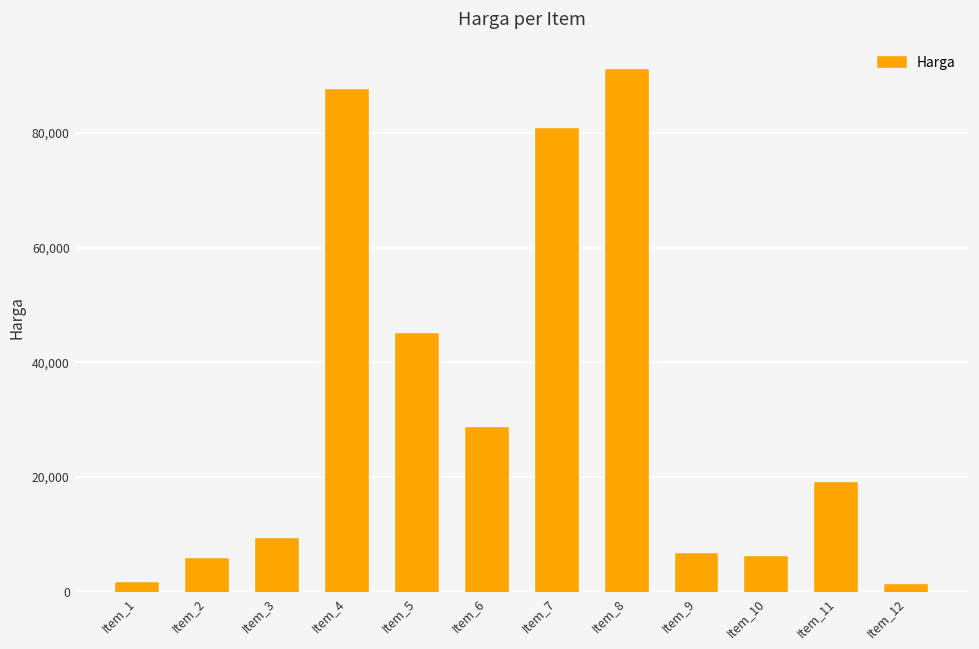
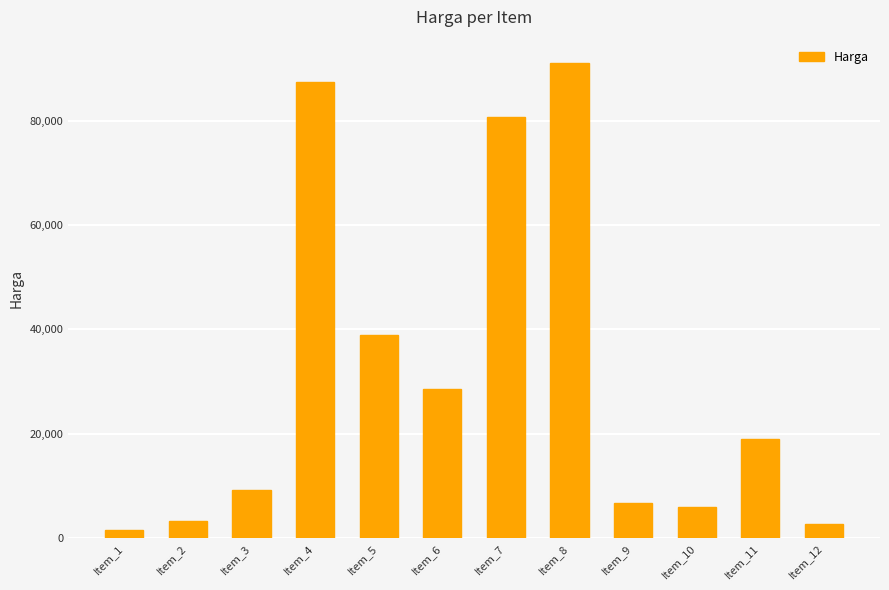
  {
    "Item_1": "2,000",
-   "Item_2": "6,000",
+   "Item_2": "3,000",
    "Item_3": "9,000",
    "Item_4": "88,000",
-   "Item_5": "45,000",
+   "Item_5": "39,000",
    "Item_6": "29,000",
    "Item_7": "81,000",
    "Item_8": "91,000",
    "Item_9": "7,000",
    "Item_10": "6,000",
    "Item_11": "19,000",
-   "Item_12": "1,000"
+   "Item_12": "3,000"
  }
